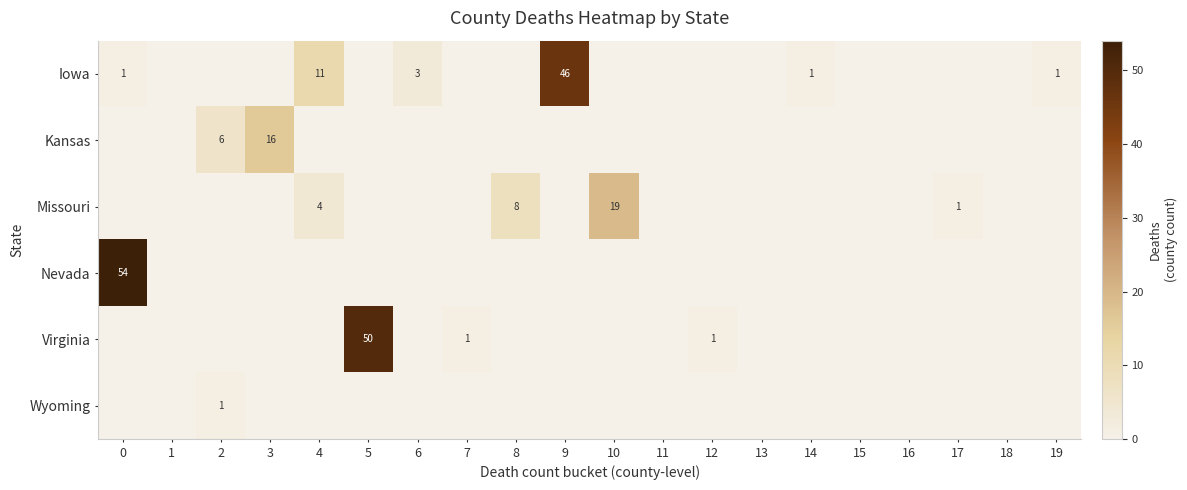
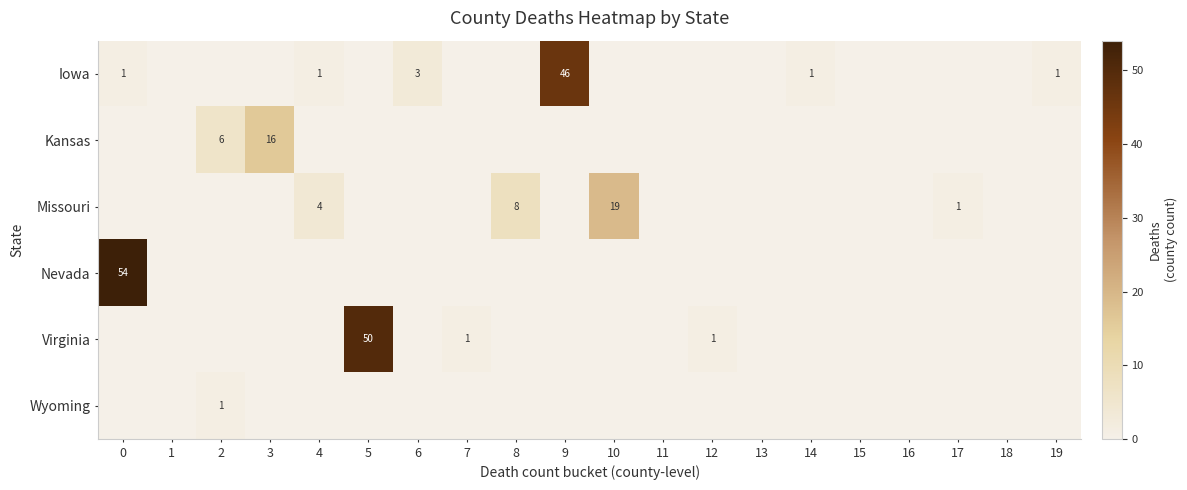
  {
    "Iowa": {
      "0": 1,
-     "4": 11,
+     "4": 1,
      "6": 3,
      "9": 46,
      "14": 1,
      "19": 1
    },
    "Kansas": {
      "2": 6,
      "3": 16
    },
    "Missouri": {
      "4": 4,
      "8": 8,
      "10": 19,
      "17": 1
    },
    "Nevada": {
      "0": 54
    },
    "Virginia": {
      "5": 50,
      "7": 1,
      "12": 1
    },
    "Wyoming": {
      "2": 1
    }
  }
